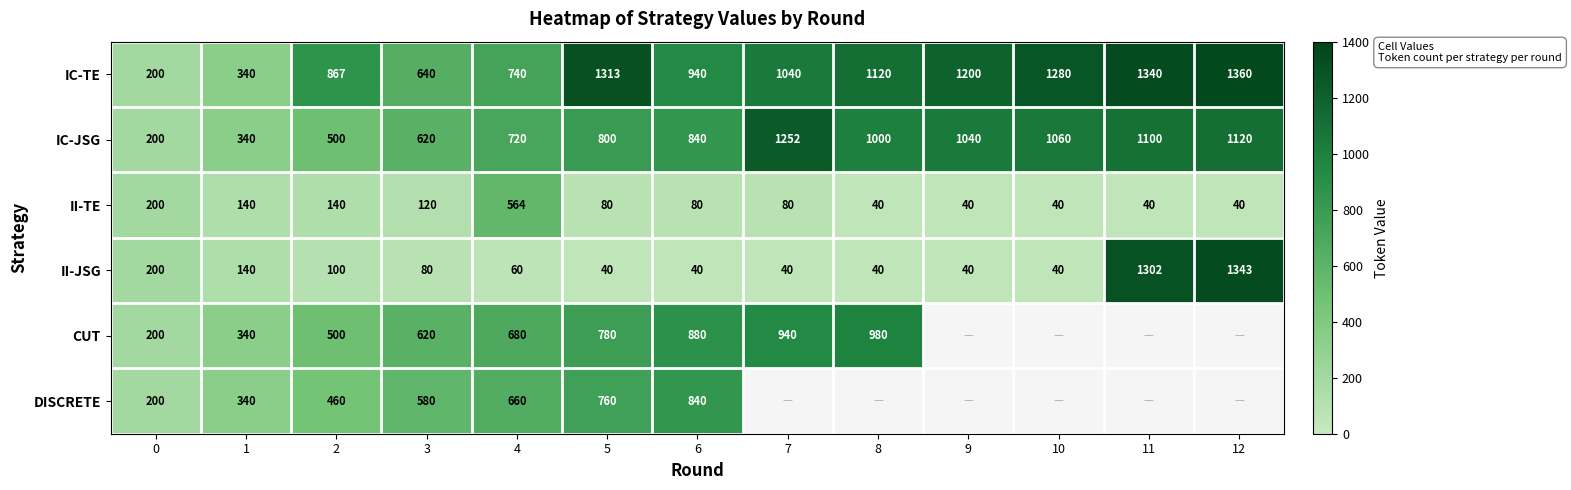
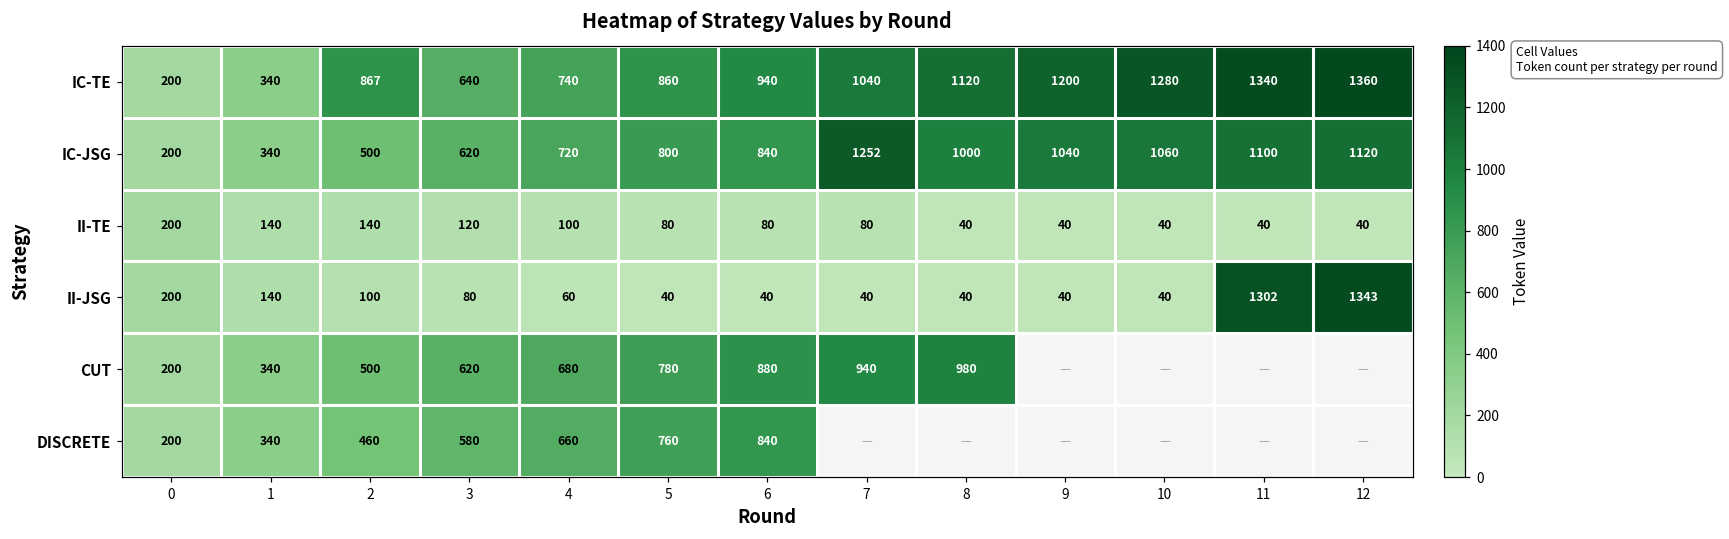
  {
    "IC-TE": {
      "0": 200,
      "1": 340,
      "2": 867,
      "3": 640,
      "4": 740,
-     "5": 1313,
+     "5": 860,
      "6": 940,
      "7": 1040,
      "8": 1120,
      "9": 1200,
      "10": 1280,
      "11": 1340,
      "12": 1360
    },
    "IC-JSG": {
      "0": 200,
      "1": 340,
      "2": 500,
      "3": 620,
      "4": 720,
      "5": 800,
      "6": 840,
      "7": 1252,
      "8": 1000,
      "9": 1040,
      "10": 1060,
      "11": 1100,
      "12": 1120
    },
    "II-TE": {
      "0": 200,
      "1": 140,
      "2": 140,
      "3": 120,
-     "4": 564,
+     "4": 100,
      "5": 80,
      "6": 80,
      "7": 80,
      "8": 40,
      "9": 40,
      "10": 40,
      "11": 40,
      "12": 40
    },
    "II-JSG": {
      "0": 200,
      "1": 140,
      "2": 100,
      "3": 80,
      "4": 60,
      "5": 40,
      "6": 40,
      "7": 40,
      "8": 40,
      "9": 40,
      "10": 40,
      "11": 1302,
      "12": 1343
    },
    "CUT": {
      "0": 200,
      "1": 340,
      "2": 500,
      "3": 620,
      "4": 680,
      "5": 780,
      "6": 880,
      "7": 940,
      "8": 980
    },
    "DISCRETE": {
      "0": 200,
      "1": 340,
      "2": 460,
      "3": 580,
      "4": 660,
      "5": 760,
      "6": 840
    }
  }
